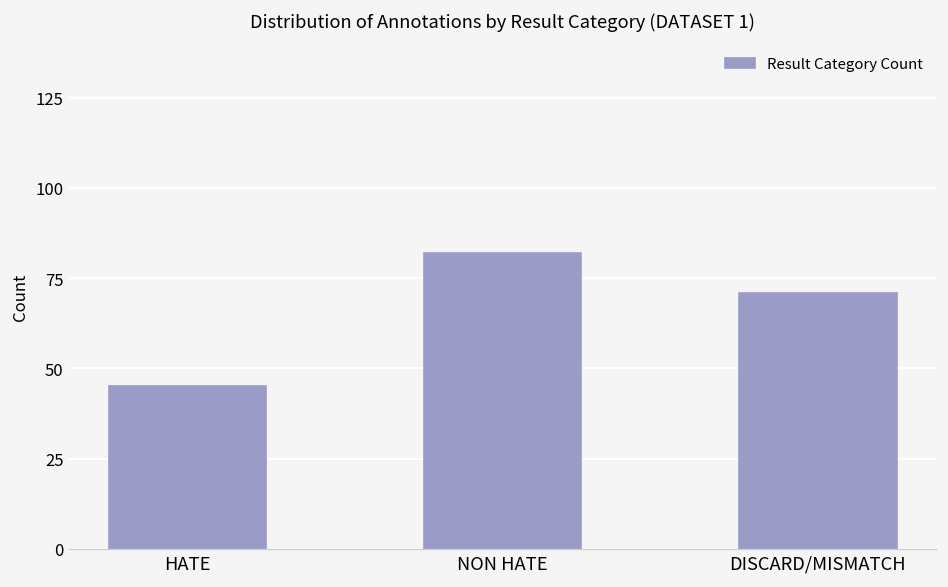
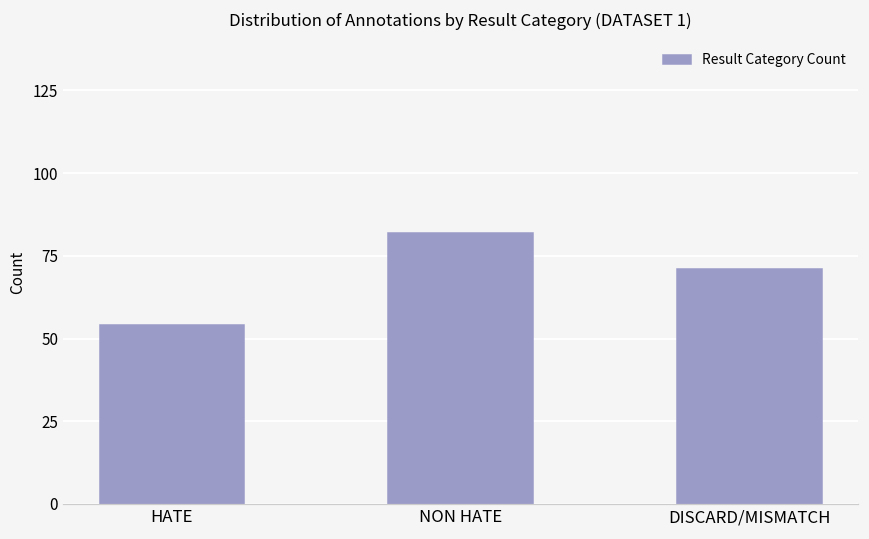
  {
-   "HATE": 45,
+   "HATE": 54,
    "NON HATE": 82,
    "DISCARD/MISMATCH": 71
  }
